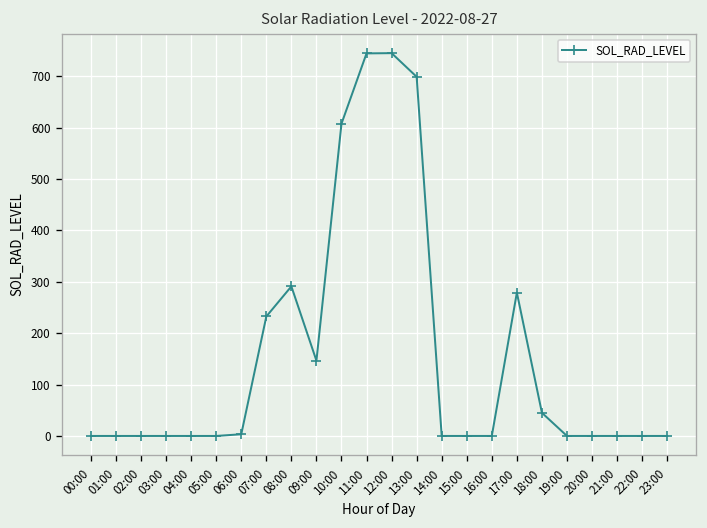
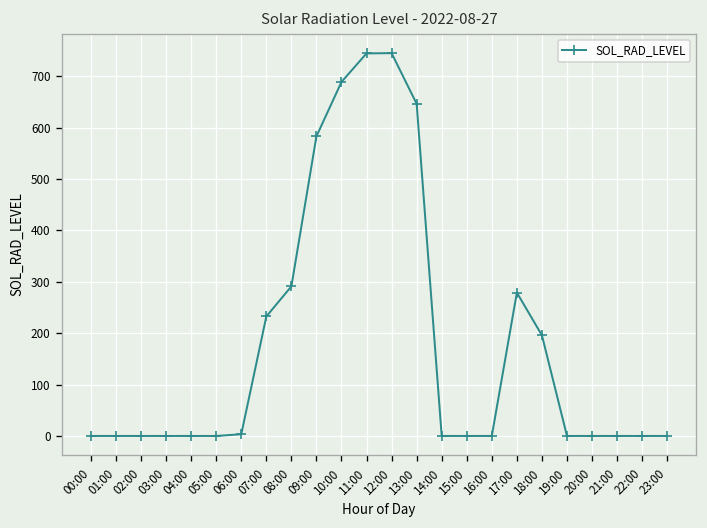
  {
    "00:00": 0,
    "01:00": 0,
    "02:00": 0,
    "03:00": 0,
    "04:00": 0,
    "05:00": 0,
    "06:00": 0,
    "07:00": 230,
    "08:00": 290,
-   "09:00": 150,
-   "10:00": 610,
+   "09:00": 580,
+   "10:00": 690,
    "11:00": 740,
    "12:00": 750,
-   "13:00": 700,
+   "13:00": 650,
    "14:00": 0,
    "15:00": 0,
    "16:00": 0,
    "17:00": 280,
-   "18:00": 50,
+   "18:00": 200,
    "19:00": 0,
    "20:00": 0,
    "21:00": 0,
    "22:00": 0,
    "23:00": 0
  }
